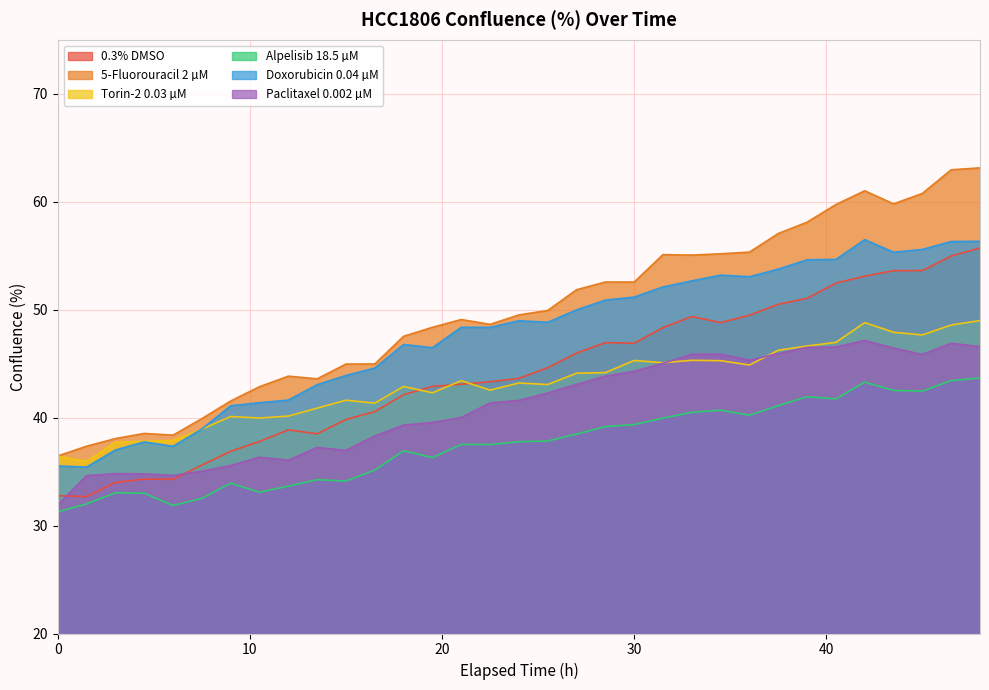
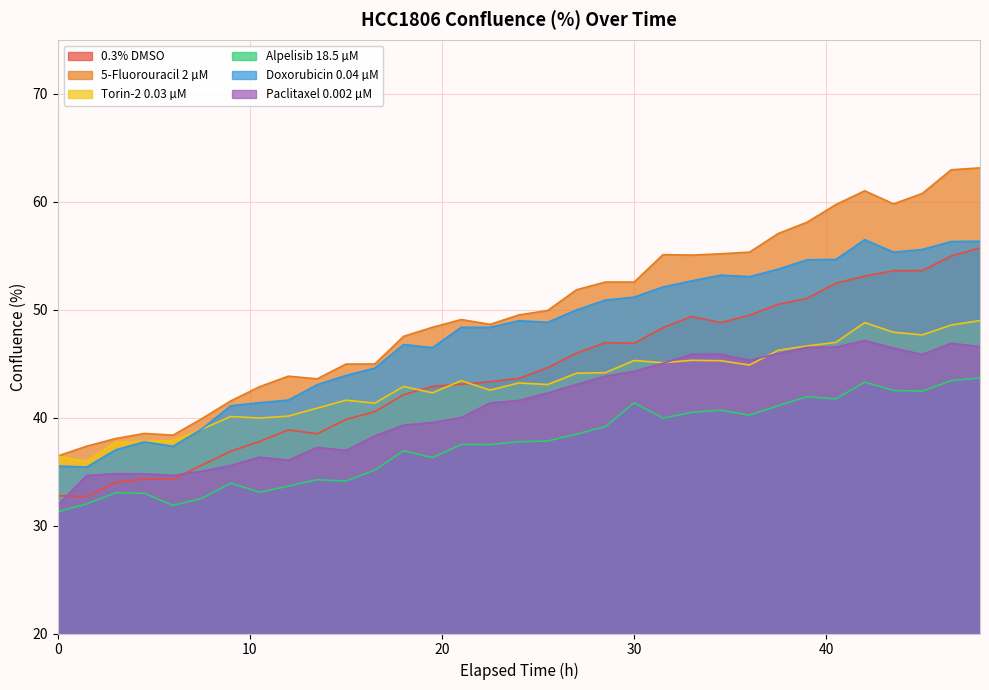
  {
    "Torin-2 0.03 µM": {
      "30": 45.3
    },
    "Alpelisib 18.5 µM": {
      "0": 31.3,
-     "30": 39.4
+     "30": 41.4
    },
    "Doxorubicin 0.04 µM": {
      "0": 35.5,
      "30": 51.2
    },
    "Paclitaxel 0.002 µM": {
      "0": 31.9,
      "30": 44.3
    }
  }
